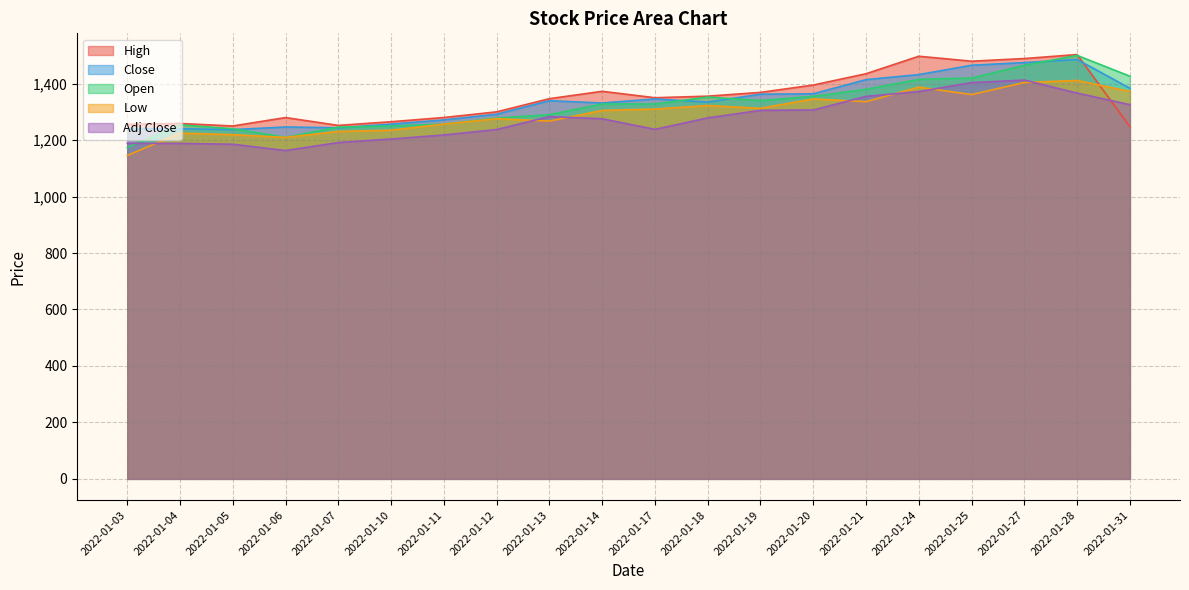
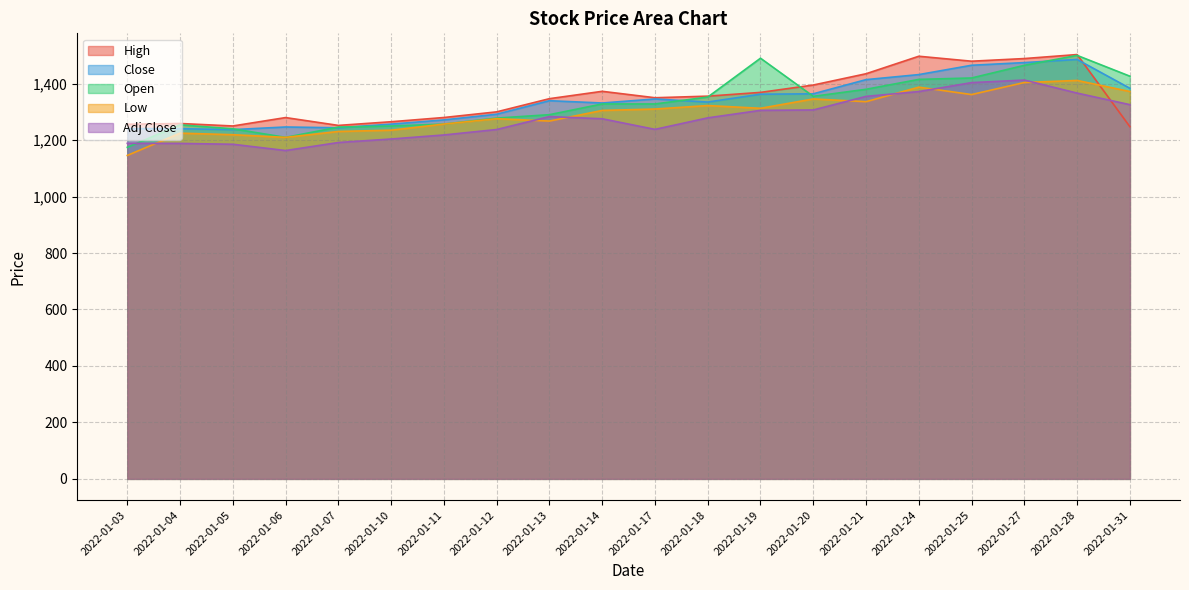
  {
    "High": {
      "2022-01-05": "1,250",
      "2022-01-06": "1,280",
      "2022-01-14": "1,370",
      "2022-01-20": "1,400",
      "2022-01-21": "1,440",
      "2022-01-24": "1,500",
      "2022-01-25": "1,480",
      "2022-01-27": "1,490",
      "2022-01-31": "1,250"
    },
    "Close": {
      "2022-01-06": "1,250",
      "2022-01-18": "1,330",
      "2022-01-21": "1,410",
      "2022-01-24": "1,430",
      "2022-01-25": "1,470",
      "2022-01-27": "1,470",
      "2022-01-28": "1,490",
      "2022-01-31": "1,380"
    },
    "Open": {
      "2022-01-03": "1,170",
      "2022-01-17": "1,330",
-     "2022-01-19": "1,340",
+     "2022-01-19": "1,490",
      "2022-01-21": "1,380",
      "2022-01-24": "1,420",
      "2022-01-25": "1,420",
      "2022-01-27": "1,460",
      "2022-01-31": "1,430"
    },
    "Low": {
      "2022-01-03": "1,150",
      "2022-01-05": "1,220",
      "2022-01-07": "1,230",
      "2022-01-10": "1,240",
      "2022-01-13": "1,270",
      "2022-01-14": "1,310",
      "2022-01-17": "1,310",
      "2022-01-18": "1,320",
      "2022-01-20": "1,350",
      "2022-01-21": "1,340",
      "2022-01-24": "1,390",
      "2022-01-25": "1,360",
      "2022-01-28": "1,410",
      "2022-01-31": "1,370"
    },
    "Adj Close": {
      "2022-01-03": "1,190",
      "2022-01-04": "1,190",
      "2022-01-05": "1,190",
      "2022-01-06": "1,160",
      "2022-01-07": "1,190",
      "2022-01-10": "1,200",
      "2022-01-11": "1,220",
      "2022-01-12": "1,240",
      "2022-01-14": "1,280",
      "2022-01-17": "1,240",
      "2022-01-18": "1,280",
      "2022-01-20": "1,310",
      "2022-01-21": "1,350",
      "2022-01-24": "1,370",
      "2022-01-25": "1,400",
      "2022-01-28": "1,370",
      "2022-01-31": "1,330"
    }
  }
